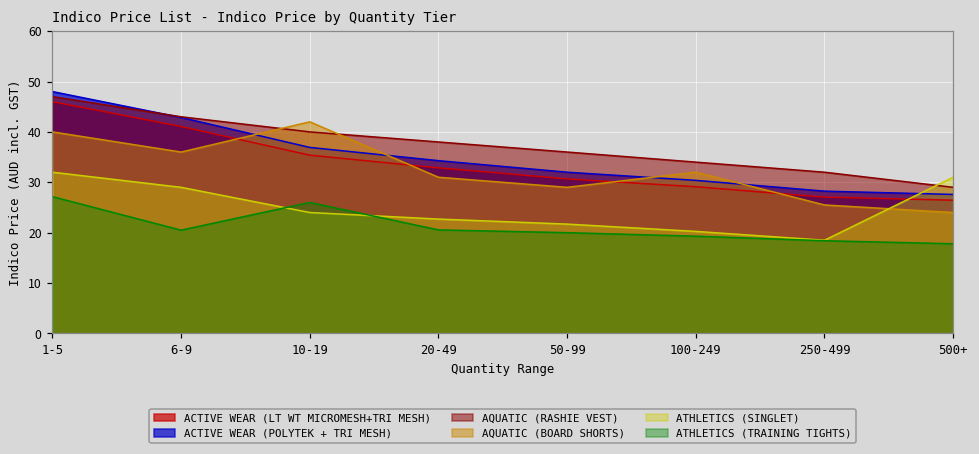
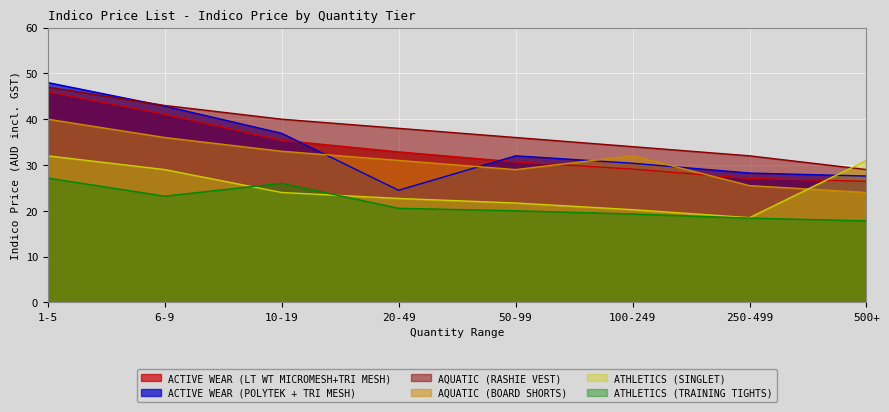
  {
    "ACTIVE WEAR (LT WT MICROMESH+TRI MESH)": {
      "1-5": 46,
      "6-9": 41,
      "10-19": 35,
      "20-49": 33,
      "50-99": 31,
      "100-249": 29,
      "250-499": 27,
      "500+": 26
    },
    "ACTIVE WEAR (POLYTEK + TRI MESH)": {
      "1-5": 48,
      "10-19": 37,
-     "20-49": 34,
+     "20-49": 24,
      "50-99": 32,
      "100-249": 30,
      "250-499": 28,
      "500+": 28
    },
    "AQUATIC (RASHIE VEST)": {
      "1-5": 47,
      "10-19": 40,
      "20-49": 38,
      "50-99": 36,
      "100-249": 34,
      "250-499": 32,
      "500+": 29
    },
    "AQUATIC (BOARD SHORTS)": {
      "1-5": 40,
      "6-9": 36,
-     "10-19": 42,
+     "10-19": 33,
      "20-49": 31,
      "50-99": 29,
      "100-249": 32,
      "250-499": 26,
      "500+": 24
    },
    "ATHLETICS (SINGLET)": {
      "1-5": 32,
      "6-9": 29,
      "10-19": 24,
      "20-49": 23,
      "50-99": 22,
      "100-249": 20,
      "500+": 31
    },
    "ATHLETICS (TRAINING TIGHTS)": {
      "1-5": 27,
-     "6-9": 21,
+     "6-9": 23,
      "10-19": 26,
      "20-49": 21,
      "50-99": 20,
      "100-249": 19,
      "500+": 18
    }
  }
